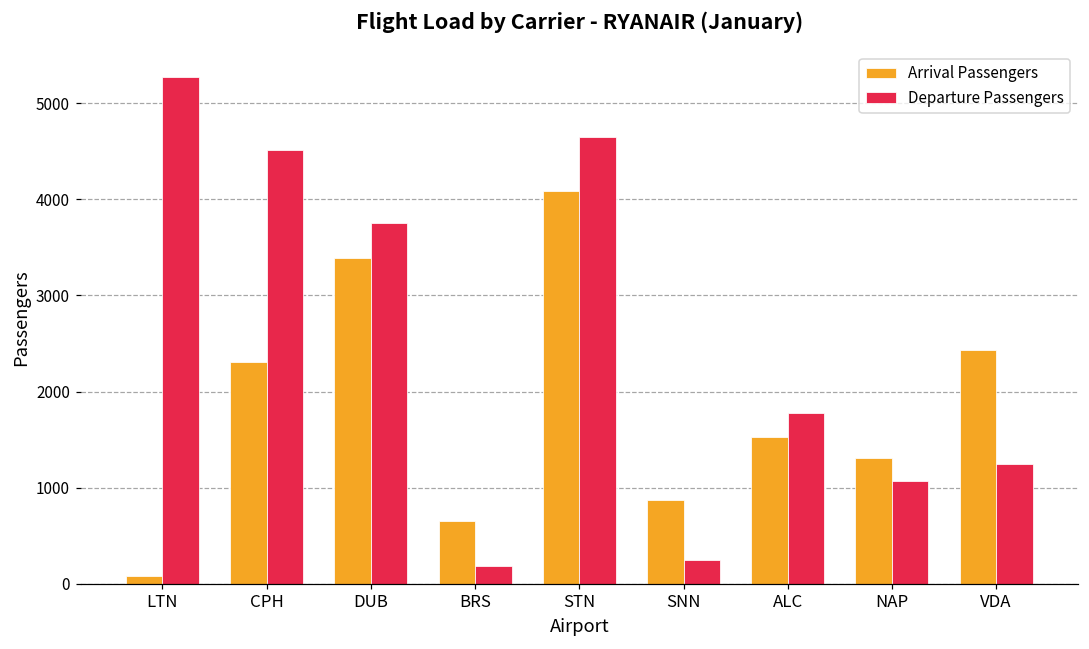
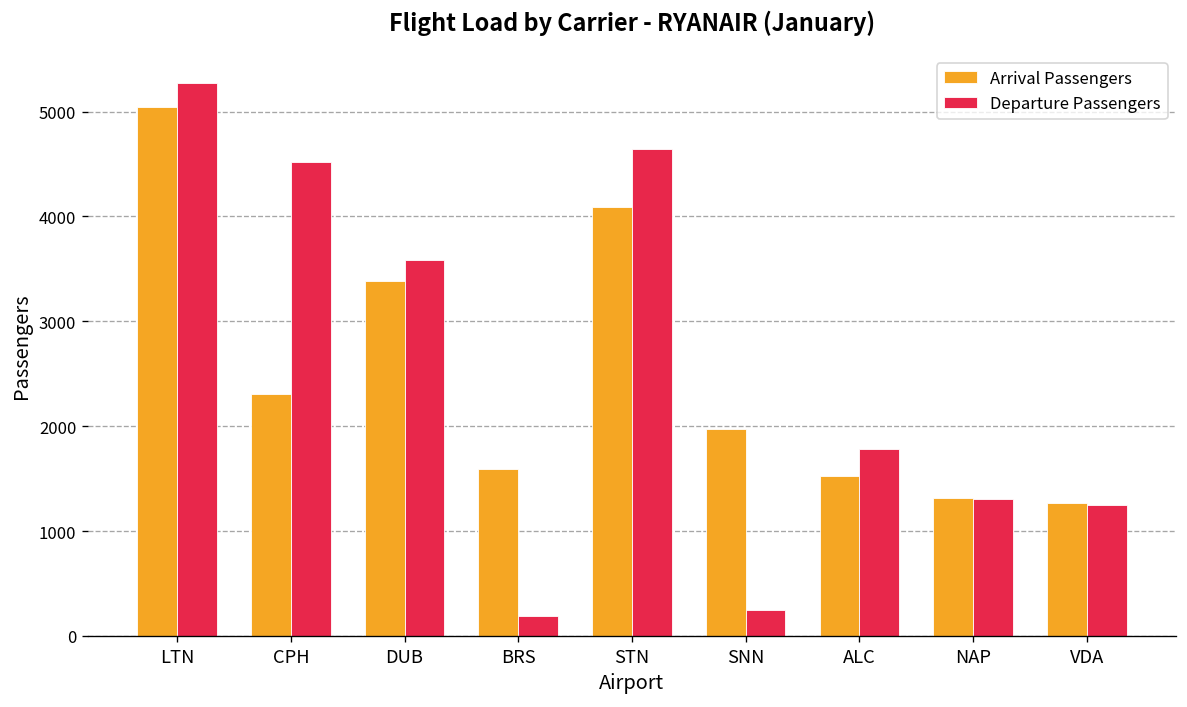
  {
    "Arrival Passengers": {
-     "LTN": 100,
+     "LTN": 5000,
      "CPH": 2300,
      "DUB": 3400,
-     "BRS": 700,
+     "BRS": 1600,
      "STN": 4100,
-     "SNN": 900,
+     "SNN": 2000,
      "ALC": 1500,
      "NAP": 1300,
-     "VDA": 2400
+     "VDA": 1300
    },
    "Departure Passengers": {
      "LTN": 5300,
      "CPH": 4500,
-     "DUB": 3800,
+     "DUB": 3600,
      "BRS": 200,
      "STN": 4600,
      "SNN": 300,
      "ALC": 1800,
-     "NAP": 1100,
+     "NAP": 1300,
      "VDA": 1200
    }
  }
